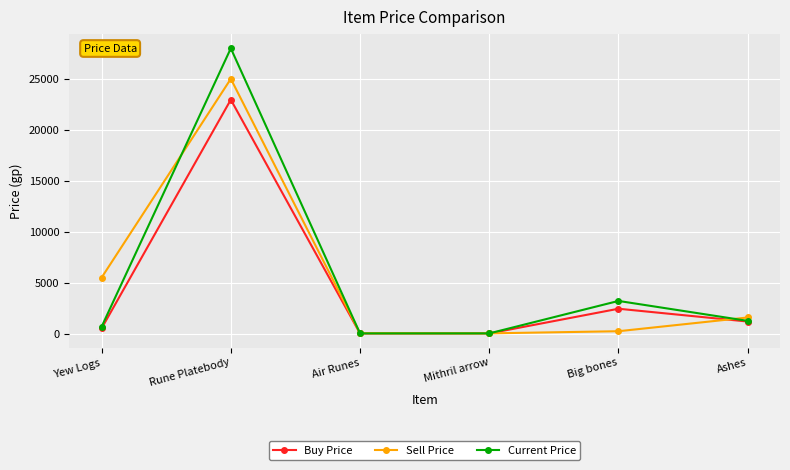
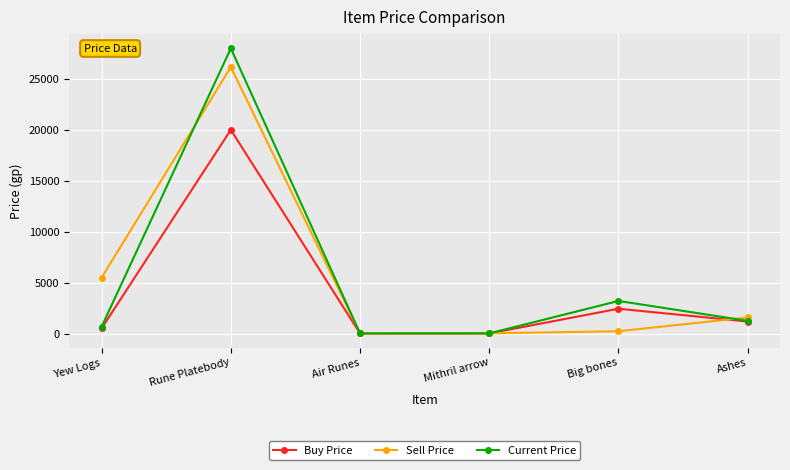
  {
    "Buy Price": {
-     "Rune Platebody": 23000,
+     "Rune Platebody": 20000,
      "Big bones": 2500
    },
    "Sell Price": {
      "Yew Logs": 5500,
-     "Rune Platebody": 25000,
+     "Rune Platebody": 26200,
      "Big bones": 300,
      "Ashes": 1600
    },
    "Current Price": {
      "Rune Platebody": 28000,
      "Big bones": 3200
    }
  }
